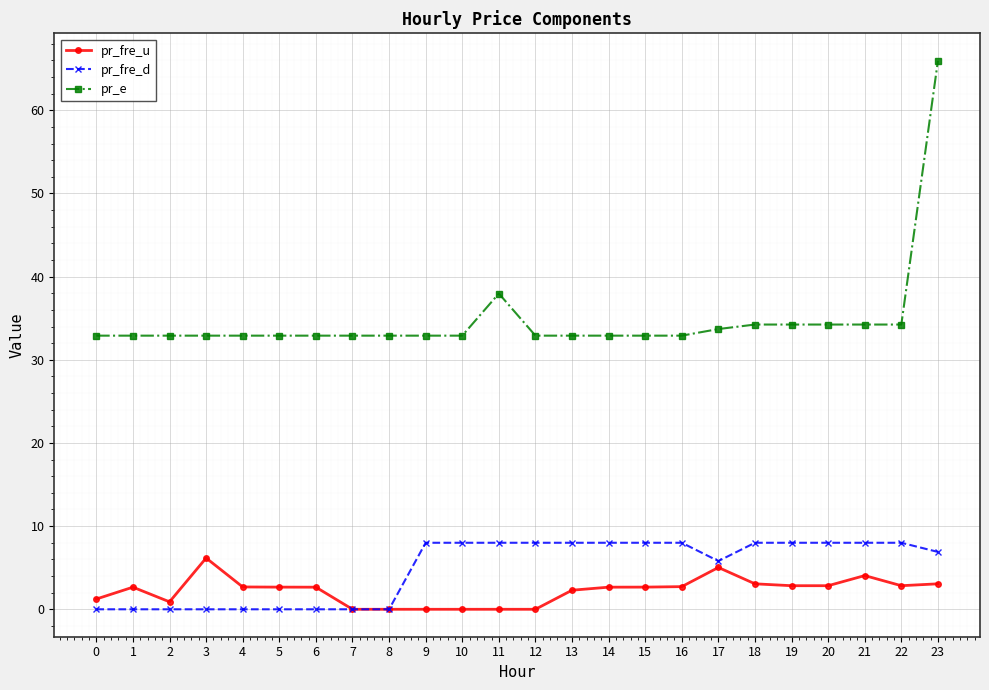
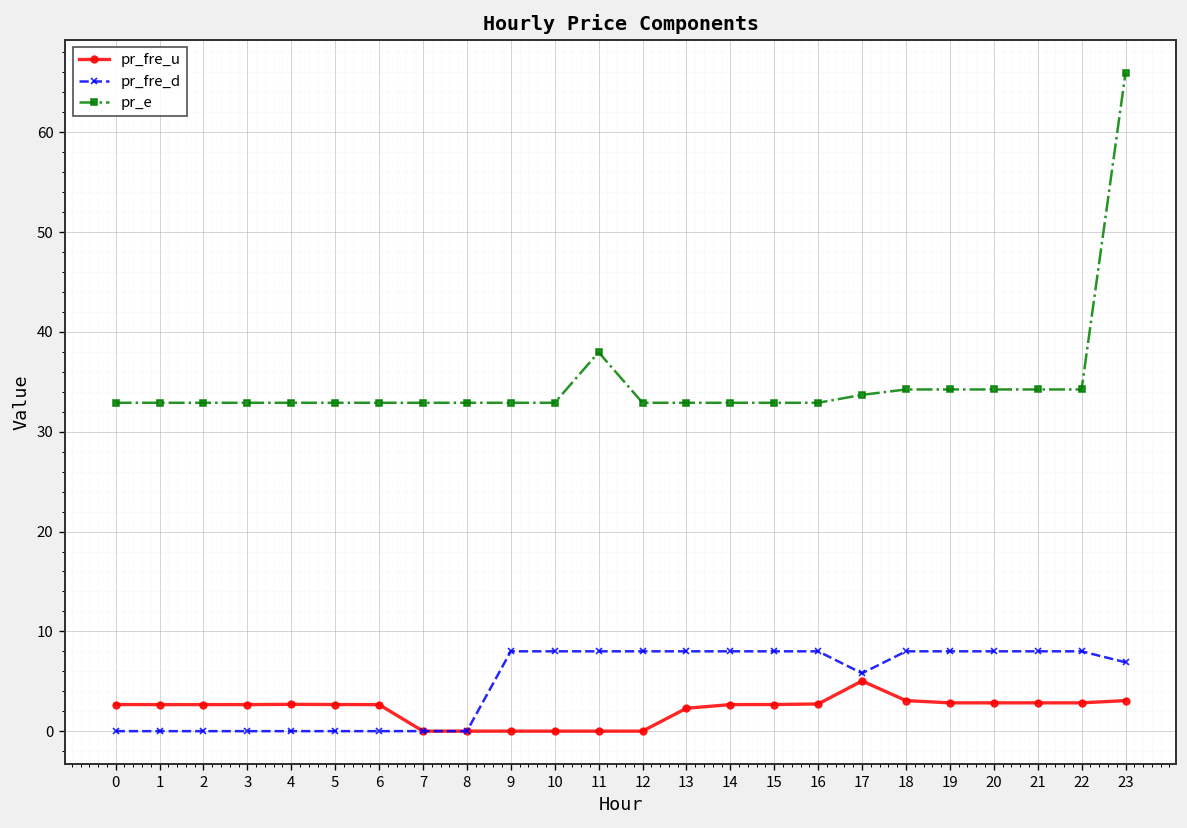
  {
    "pr_fre_u": {
-     "0": 1,
+     "0": 3,
      "1": 3,
-     "2": 1,
-     "3": 6,
+     "2": 3,
+     "3": 3,
      "4": 3,
      "5": 3,
      "6": 3,
      "9": 0,
      "10": 0,
      "11": 0,
      "12": 0,
      "13": 2,
      "14": 3,
      "15": 3,
      "16": 3,
      "17": 5,
      "18": 3,
      "19": 3,
      "20": 3,
-     "21": 4,
+     "21": 3,
      "22": 3,
      "23": 3
    },
    "pr_fre_d": {
      "0": 0,
      "1": 0,
      "2": 0,
      "3": 0,
      "4": 0,
      "5": 0,
      "6": 0,
      "9": 8,
      "10": 8,
      "11": 8,
      "12": 8,
      "13": 8,
      "14": 8,
      "15": 8,
      "16": 8,
      "17": 6,
      "18": 8,
      "19": 8,
      "20": 8,
      "21": 8,
      "22": 8,
      "23": 7
    },
    "pr_e": {
      "0": 33,
      "1": 33,
      "2": 33,
      "3": 33,
      "4": 33,
      "5": 33,
      "6": 33,
      "7": 33,
      "8": 33,
      "9": 33,
      "10": 33,
      "11": 38,
      "12": 33,
      "13": 33,
      "14": 33,
      "15": 33,
      "16": 33,
      "17": 34,
      "18": 34,
      "19": 34,
      "20": 34,
      "21": 34,
      "22": 34,
      "23": 66
    }
  }
